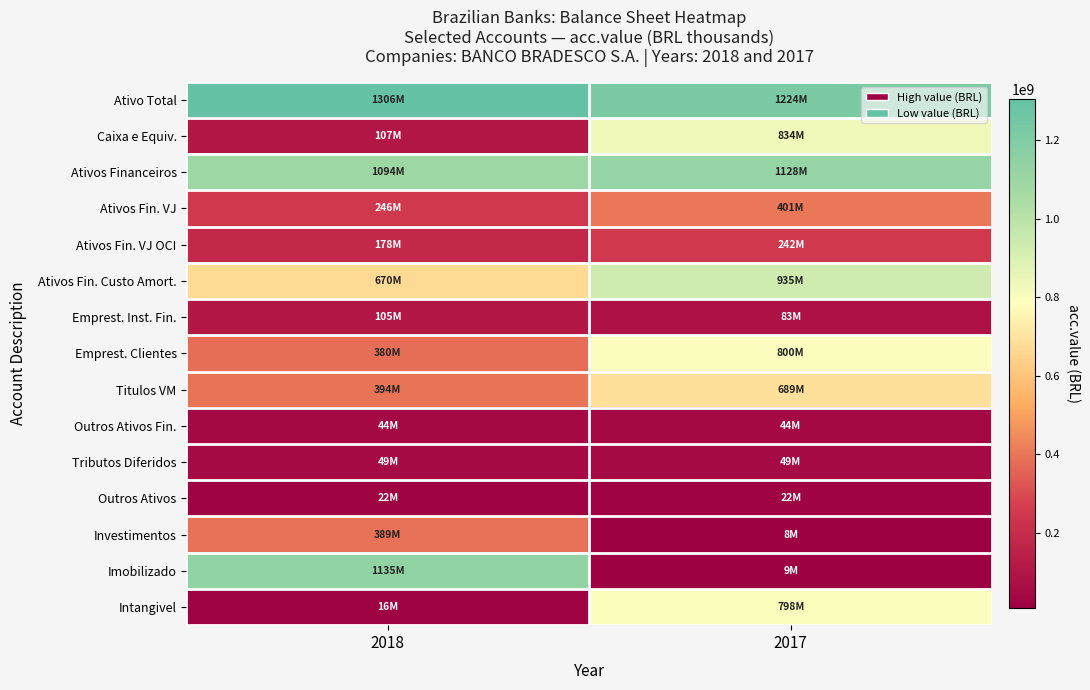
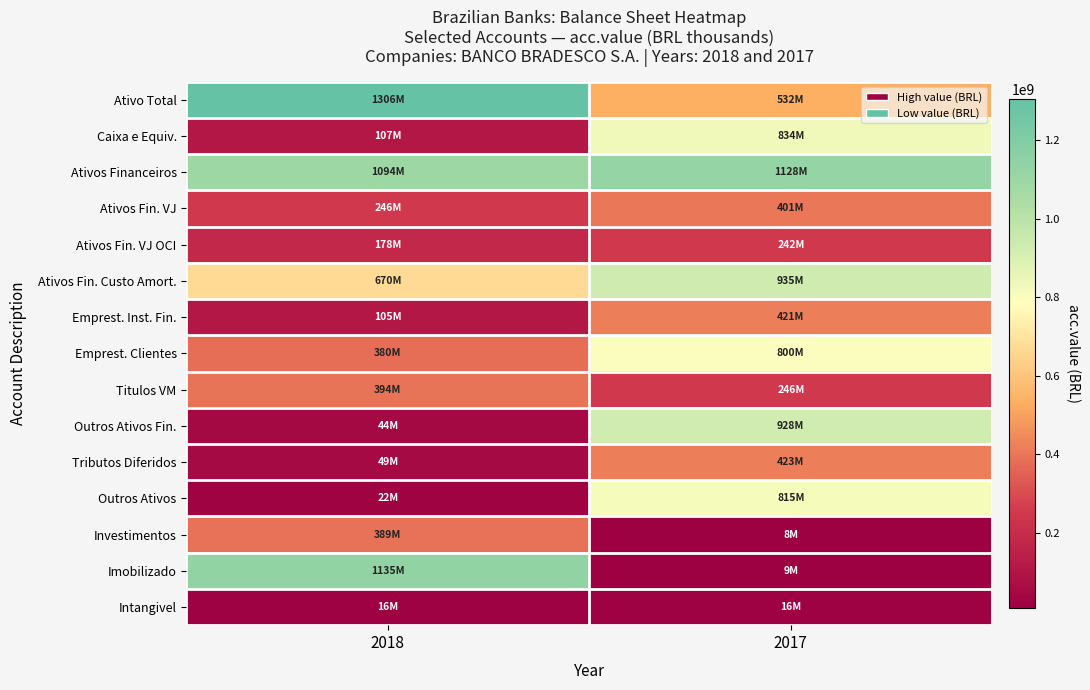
  {
    "Ativo Total": {
      "2018": "1306M",
-     "2017": "1224M"
+     "2017": "532M"
    },
    "Caixa e Equiv.": {
      "2018": "107M",
      "2017": "834M"
    },
    "Ativos Financeiros": {
      "2018": "1094M",
      "2017": "1128M"
    },
    "Ativos Fin. VJ": {
      "2018": "246M",
      "2017": "401M"
    },
    "Ativos Fin. VJ OCI": {
      "2018": "178M",
      "2017": "242M"
    },
    "Ativos Fin. Custo Amort.": {
      "2018": "670M",
      "2017": "935M"
    },
    "Emprest. Inst. Fin.": {
      "2018": "105M",
-     "2017": "83M"
+     "2017": "421M"
    },
    "Emprest. Clientes": {
      "2018": "380M",
      "2017": "800M"
    },
    "Titulos VM": {
      "2018": "394M",
-     "2017": "689M"
+     "2017": "246M"
    },
    "Outros Ativos Fin.": {
      "2018": "44M",
-     "2017": "44M"
+     "2017": "928M"
    },
    "Tributos Diferidos": {
      "2018": "49M",
-     "2017": "49M"
+     "2017": "423M"
    },
    "Outros Ativos": {
      "2018": "22M",
-     "2017": "22M"
+     "2017": "815M"
    },
    "Investimentos": {
      "2018": "389M",
      "2017": "8M"
    },
    "Imobilizado": {
      "2018": "1135M",
      "2017": "9M"
    },
    "Intangivel": {
      "2018": "16M",
-     "2017": "798M"
+     "2017": "16M"
    }
  }
